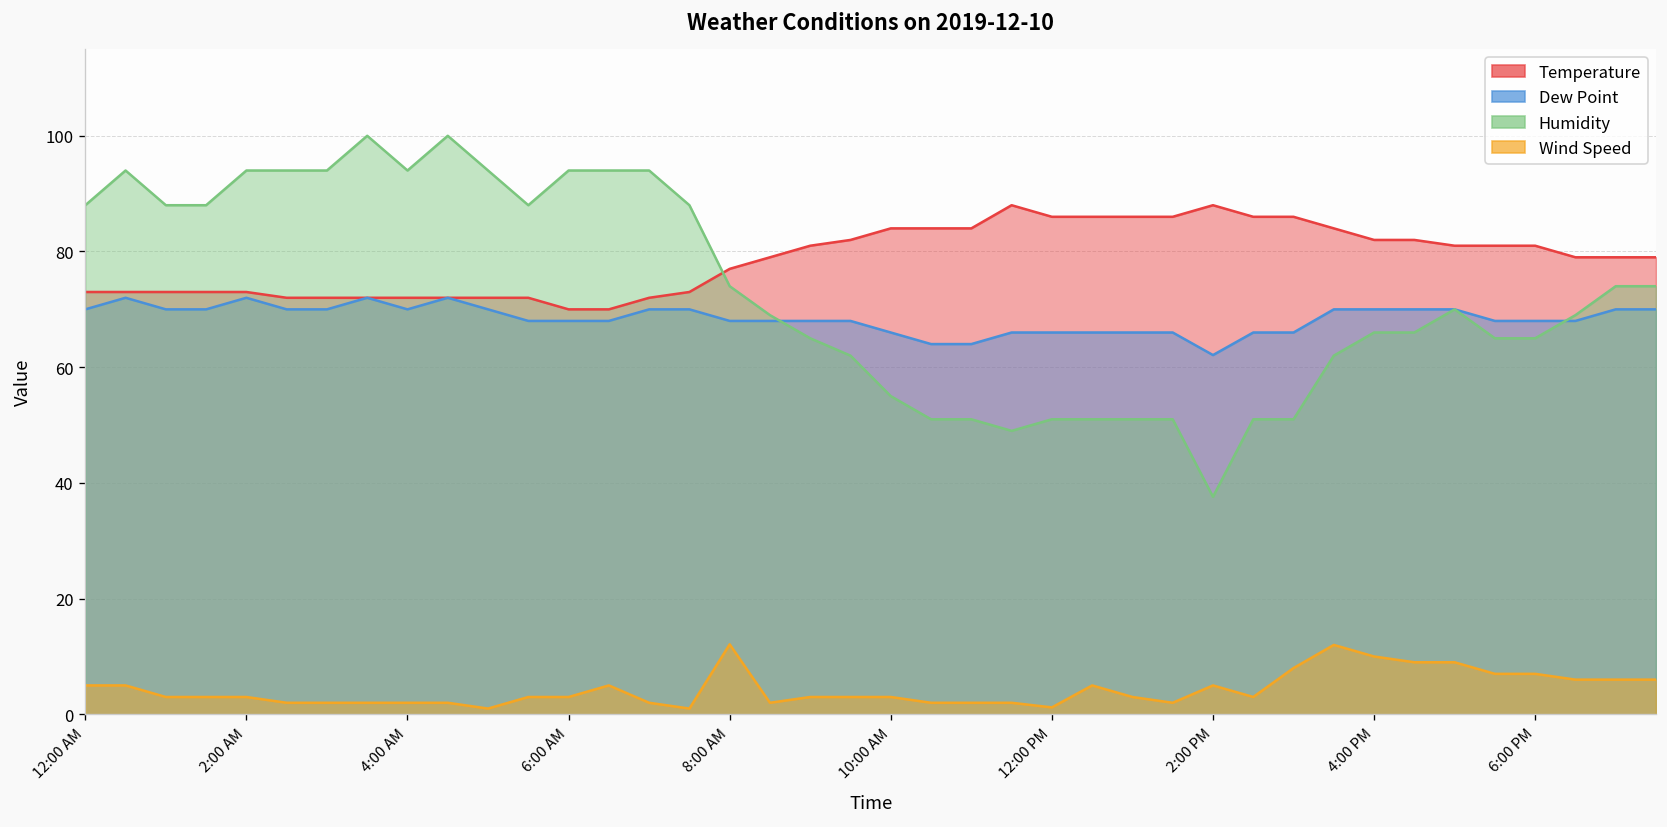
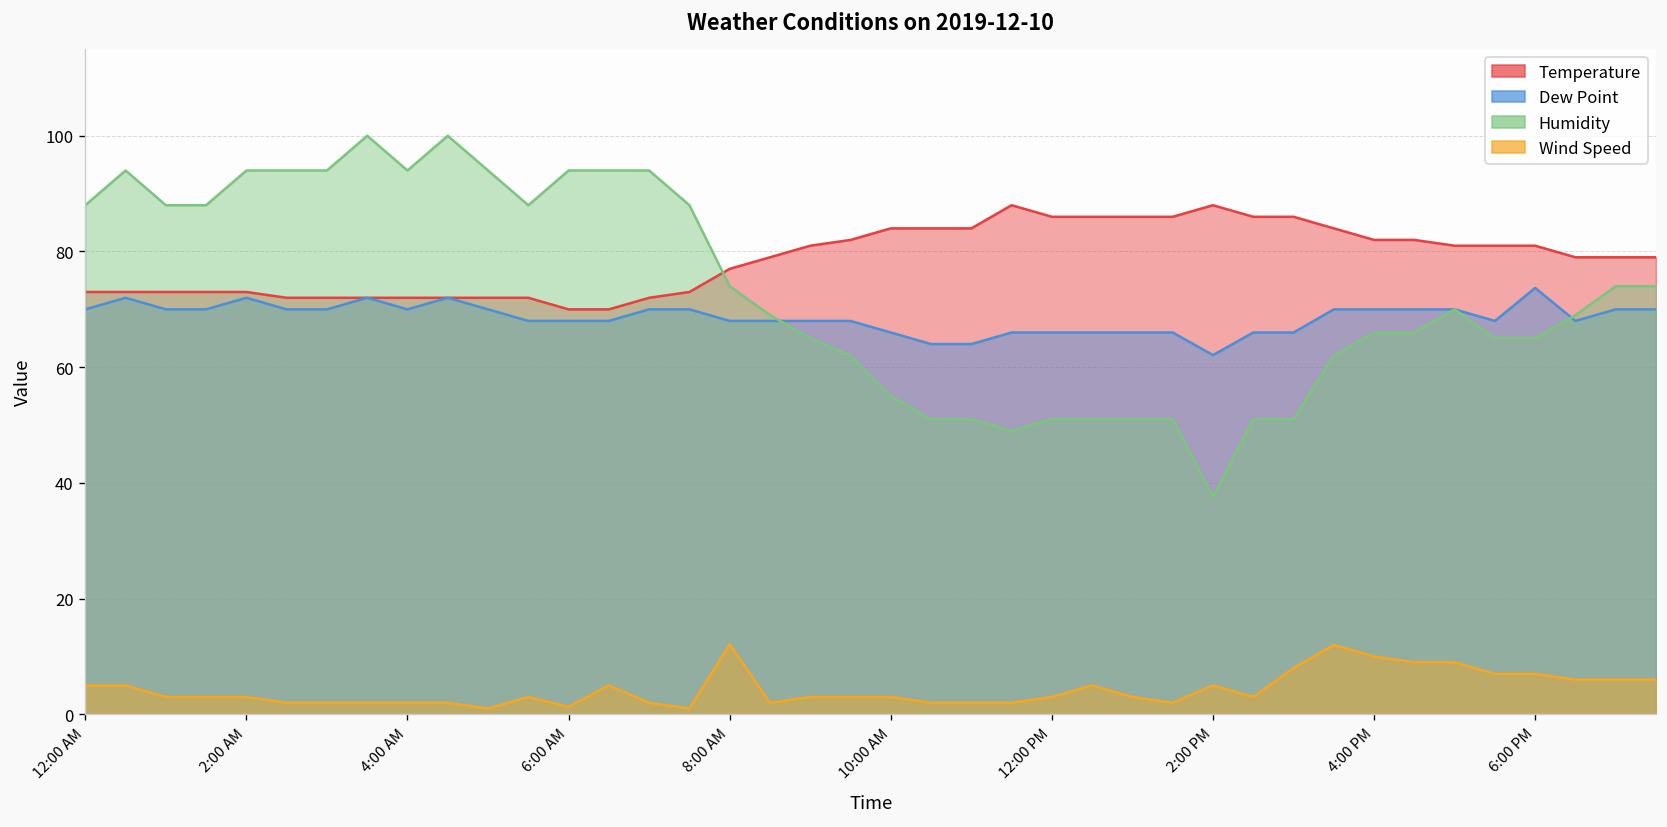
  {
    "Temperature": {
      "12:00 AM": 73,
      "2:00 AM": 73,
      "4:00 AM": 72,
      "6:00 AM": 70,
      "8:00 AM": 77,
      "10:00 AM": 84,
      "12:00 PM": 86,
      "2:00 PM": 88,
      "4:00 PM": 82,
      "6:00 PM": 81
    },
    "Dew Point": {
      "12:00 AM": 70,
      "2:00 AM": 72,
      "4:00 AM": 70,
      "6:00 AM": 68,
      "8:00 AM": 68,
      "10:00 AM": 66,
      "12:00 PM": 66,
      "2:00 PM": 62,
      "4:00 PM": 70,
-     "6:00 PM": 68
+     "6:00 PM": 74
    },
    "Humidity": {
      "12:00 AM": 88,
      "2:00 AM": 94,
      "4:00 AM": 94,
      "6:00 AM": 94,
      "8:00 AM": 74,
      "10:00 AM": 55,
      "12:00 PM": 51,
      "2:00 PM": 38,
      "4:00 PM": 66,
      "6:00 PM": 65
    },
    "Wind Speed": {
      "12:00 AM": 5,
      "2:00 AM": 3,
      "4:00 AM": 2,
-     "6:00 AM": 3,
+     "6:00 AM": 1,
      "8:00 AM": 12,
      "10:00 AM": 3,
-     "12:00 PM": 1,
+     "12:00 PM": 3,
      "2:00 PM": 5,
      "4:00 PM": 10,
      "6:00 PM": 7
    }
  }
